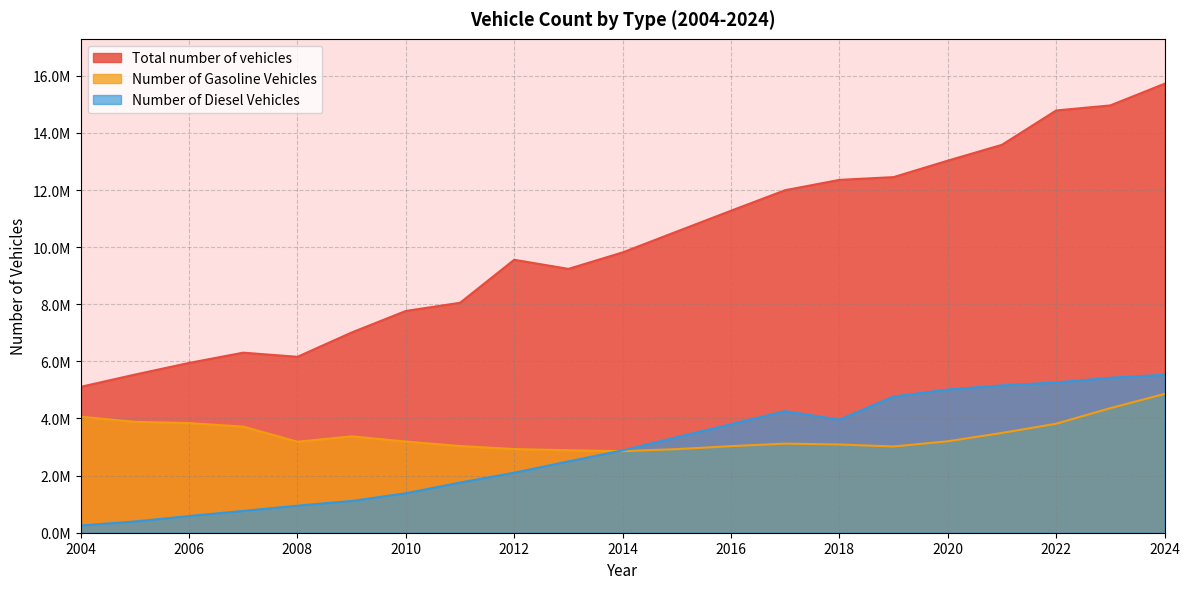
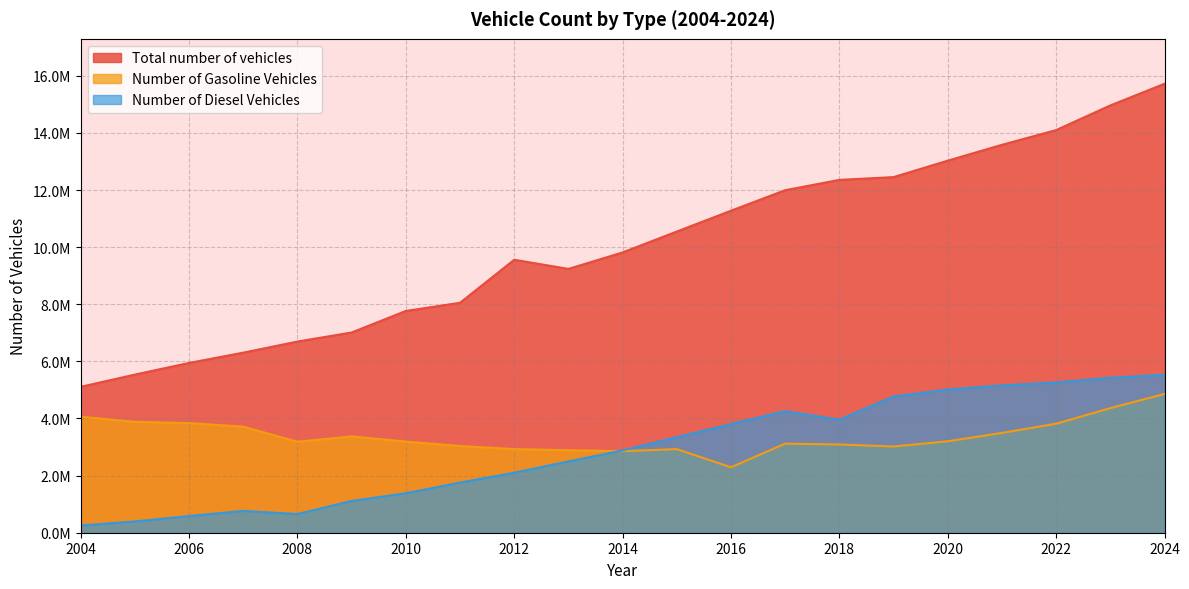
  {
    "Total number of vehicles": {
      "2004": 5100000,
      "2006": 5900000,
-     "2008": 6200000,
+     "2008": 6700000,
      "2010": 7800000,
      "2012": 9600000,
      "2014": 9800000,
      "2016": 11300000,
      "2018": 12400000,
      "2020": 13000000,
-     "2022": 14800000,
+     "2022": 14100000,
      "2024": 15700000
    },
    "Number of Gasoline Vehicles": {
      "2004": 4100000,
      "2006": 3800000,
      "2008": 3200000,
      "2010": 3200000,
      "2012": 2900000,
-     "2016": 3000000,
+     "2016": 2300000,
      "2018": 3100000,
      "2020": 3200000,
      "2022": 3800000,
      "2024": 4900000
    },
    "Number of Diesel Vehicles": {
      "2004": 300000,
      "2006": 600000,
-     "2008": 900000,
+     "2008": 700000,
      "2010": 1400000,
      "2012": 2100000,
      "2016": 3800000,
      "2018": 4000000,
      "2020": 5000000,
      "2022": 5300000,
      "2024": 5500000
    }
  }
